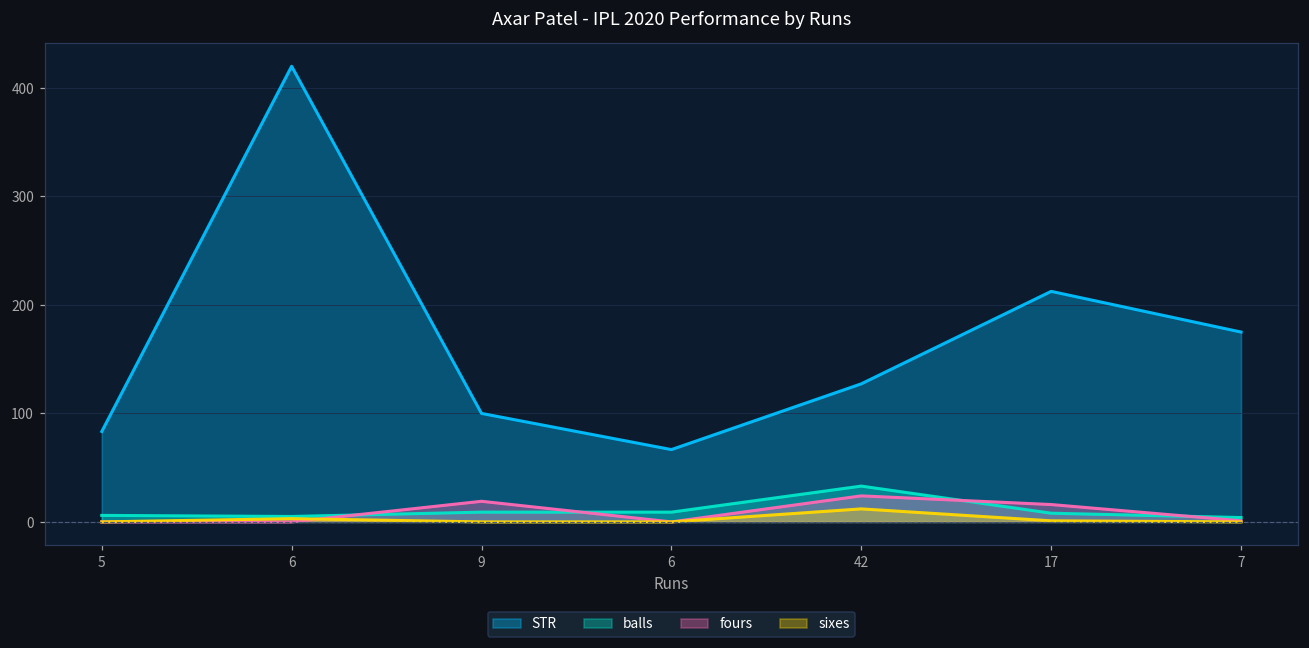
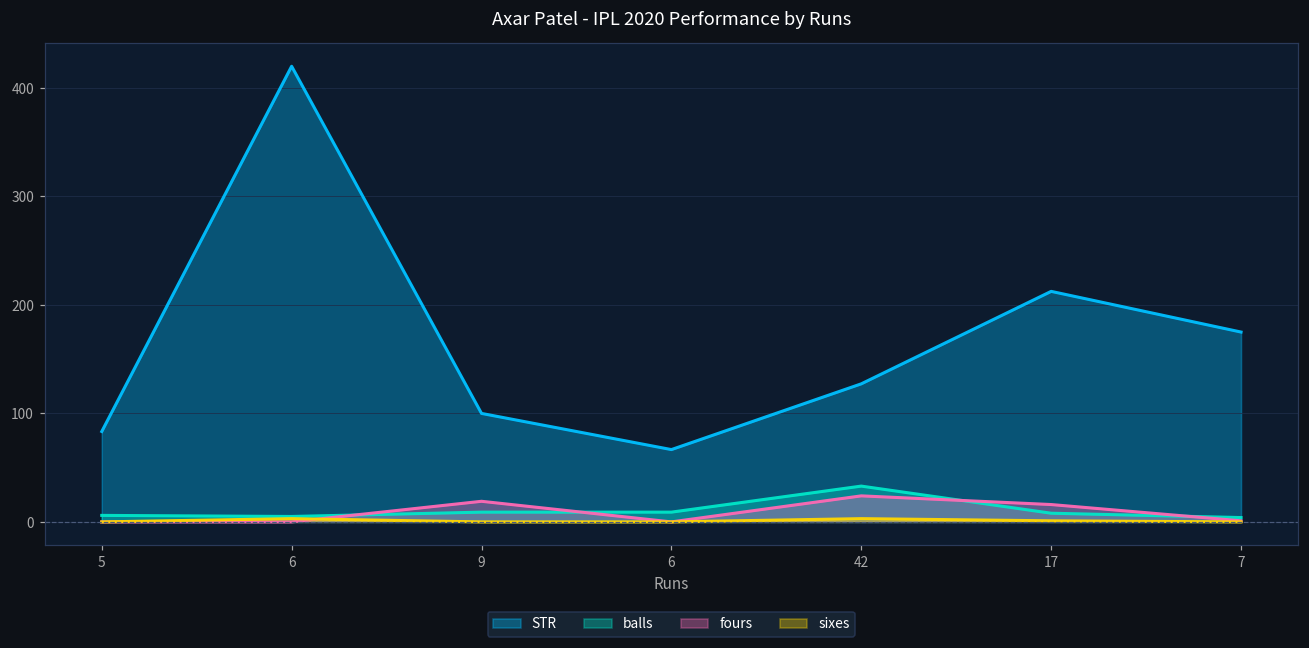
  {
    "fours": {
      "9": 20,
      "42": 20,
      "17": 20
    },
    "sixes": {
      "9": 0,
-     "42": 10,
+     "42": 0,
      "17": 0
    }
  }
